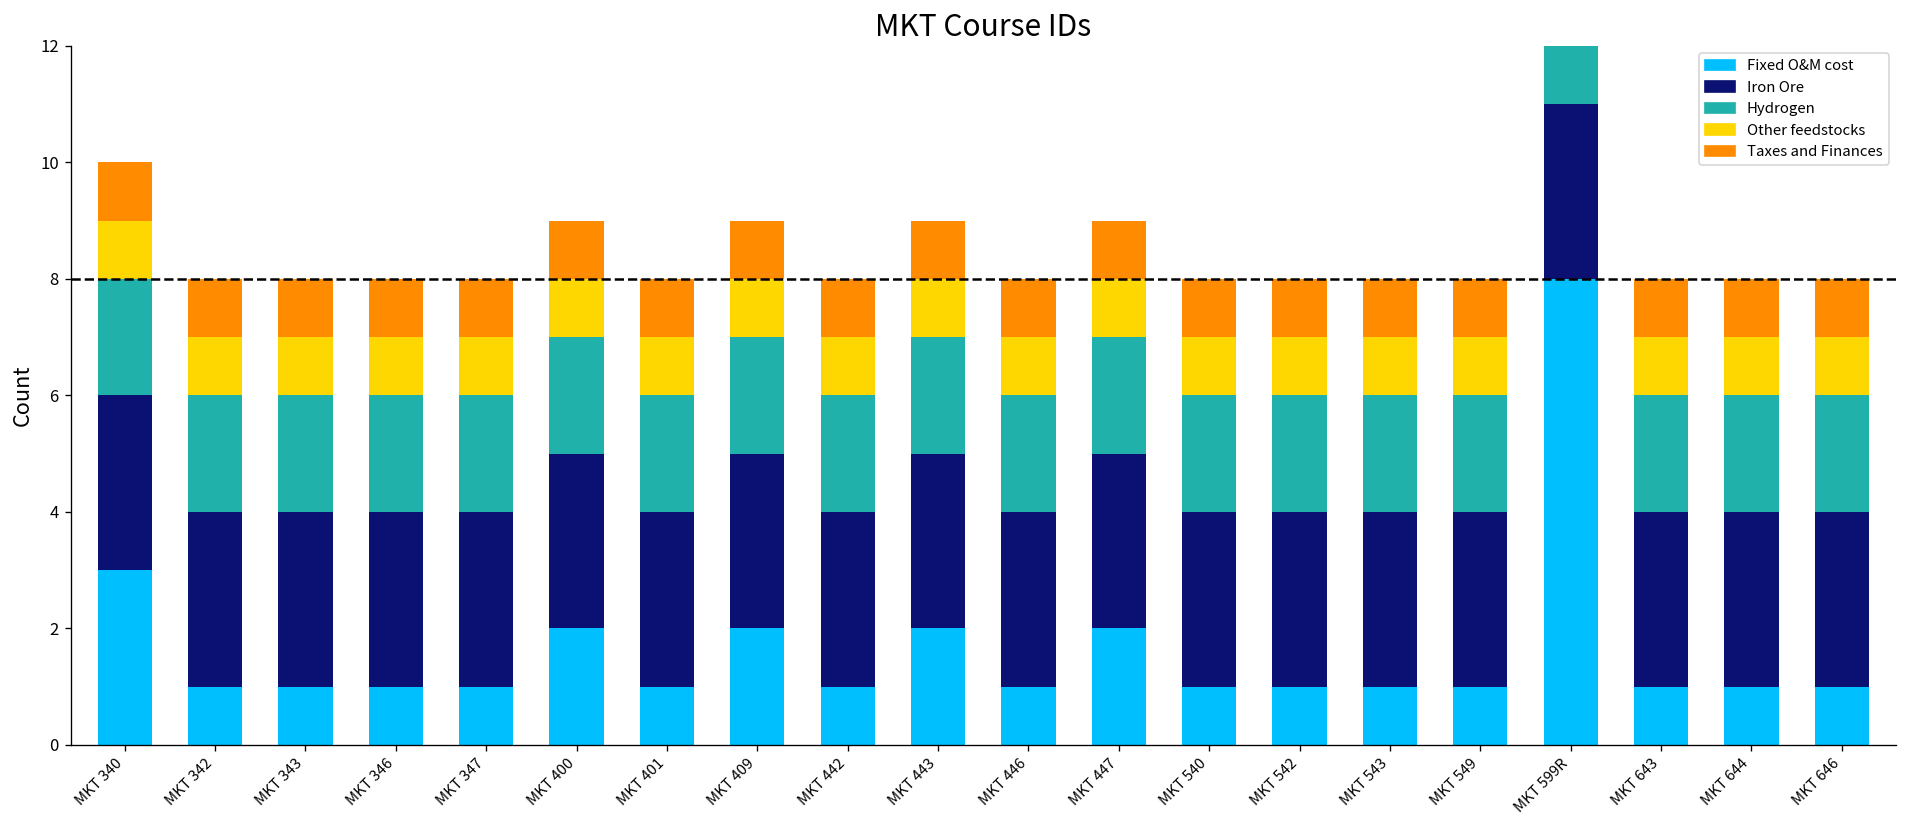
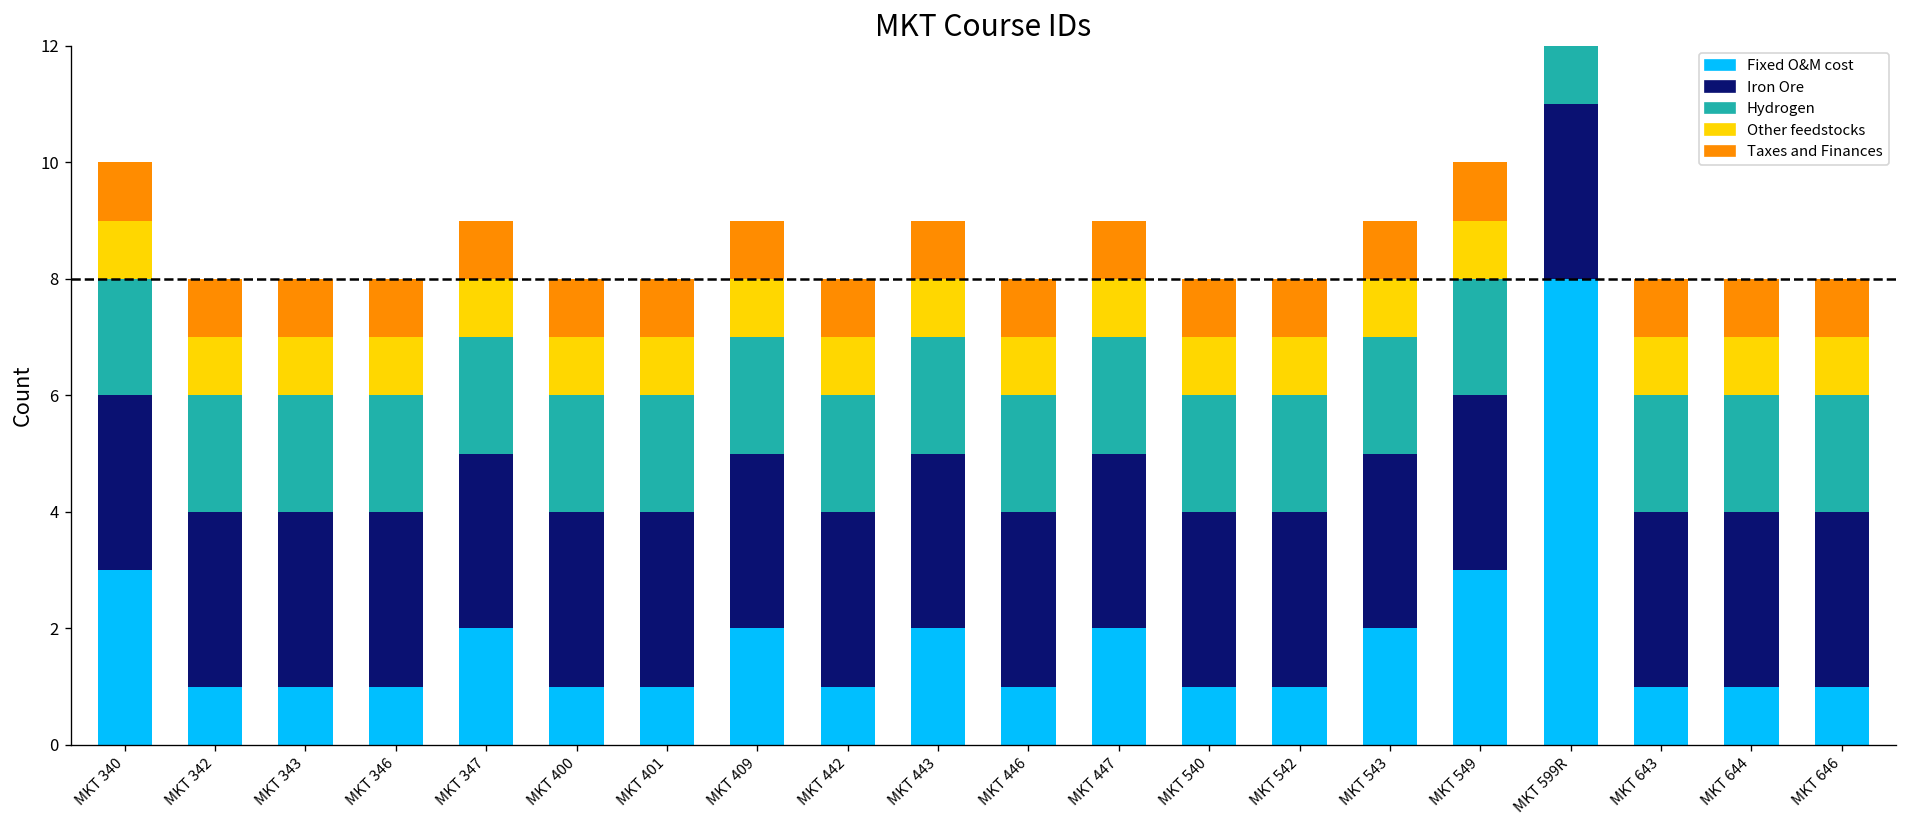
  {
    "Fixed O&M cost": {
      "MKT 340": 3,
      "MKT 342": 1,
      "MKT 343": 1,
      "MKT 346": 1,
-     "MKT 347": 1,
-     "MKT 400": 2,
+     "MKT 347": 2,
+     "MKT 400": 1,
      "MKT 401": 1,
      "MKT 409": 2,
      "MKT 442": 1,
      "MKT 443": 2,
      "MKT 446": 1,
      "MKT 447": 2,
      "MKT 540": 1,
      "MKT 542": 1,
-     "MKT 543": 1,
-     "MKT 549": 1,
+     "MKT 543": 2,
+     "MKT 549": 3,
      "MKT 599R": 8,
      "MKT 643": 1,
      "MKT 644": 1,
      "MKT 646": 1
    },
    "Iron Ore": {
      "MKT 340": 3,
      "MKT 342": 3,
      "MKT 343": 3,
      "MKT 346": 3,
      "MKT 347": 3,
      "MKT 400": 3,
      "MKT 401": 3,
      "MKT 409": 3,
      "MKT 442": 3,
      "MKT 443": 3,
      "MKT 446": 3,
      "MKT 447": 3,
      "MKT 540": 3,
      "MKT 542": 3,
      "MKT 543": 3,
      "MKT 549": 3,
      "MKT 599R": 3,
      "MKT 643": 3,
      "MKT 644": 3,
      "MKT 646": 3
    },
    "Hydrogen": {
      "MKT 340": 2,
      "MKT 342": 2,
      "MKT 343": 2,
      "MKT 346": 2,
      "MKT 347": 2,
      "MKT 400": 2,
      "MKT 401": 2,
      "MKT 409": 2,
      "MKT 442": 2,
      "MKT 443": 2,
      "MKT 446": 2,
      "MKT 447": 2,
      "MKT 540": 2,
      "MKT 542": 2,
      "MKT 543": 2,
      "MKT 549": 2,
      "MKT 643": 2,
      "MKT 644": 2,
      "MKT 646": 2
    },
    "Other feedstocks": {
      "MKT 340": 1,
      "MKT 342": 1,
      "MKT 343": 1,
      "MKT 346": 1,
      "MKT 347": 1,
      "MKT 400": 1,
      "MKT 401": 1,
      "MKT 409": 1,
      "MKT 442": 1,
      "MKT 443": 1,
      "MKT 446": 1,
      "MKT 447": 1,
      "MKT 540": 1,
      "MKT 542": 1,
      "MKT 543": 1,
      "MKT 549": 1,
      "MKT 643": 1,
      "MKT 644": 1,
      "MKT 646": 1
    },
    "Taxes and Finances": {
      "MKT 340": 1,
      "MKT 342": 1,
      "MKT 343": 1,
      "MKT 346": 1,
      "MKT 347": 1,
      "MKT 400": 1,
      "MKT 401": 1,
      "MKT 409": 1,
      "MKT 442": 1,
      "MKT 443": 1,
      "MKT 446": 1,
      "MKT 447": 1,
      "MKT 540": 1,
      "MKT 542": 1,
      "MKT 543": 1,
      "MKT 549": 1,
      "MKT 643": 1,
      "MKT 644": 1,
      "MKT 646": 1
    }
  }
